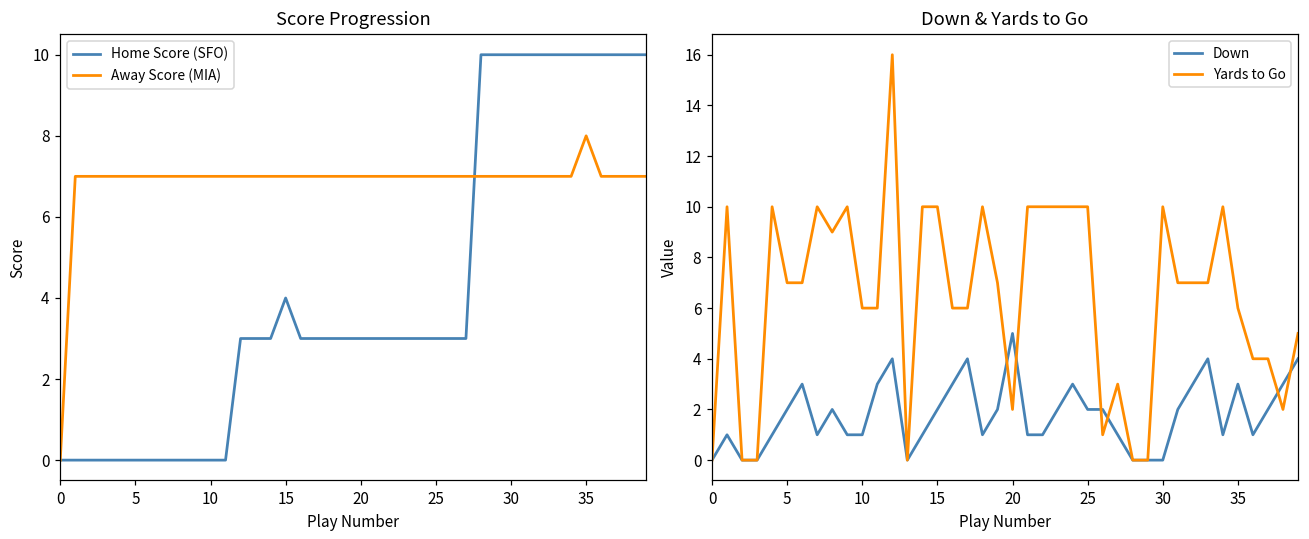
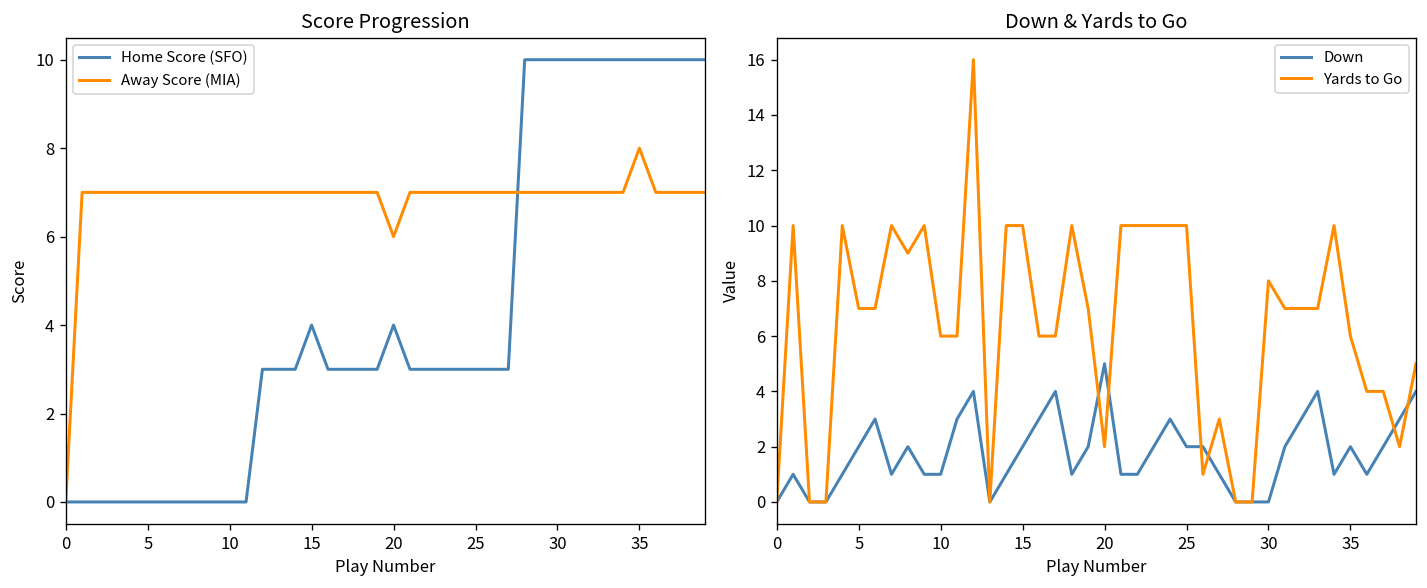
  {
    "Score Progression": {
      "Home Score (SFO)": {
        "5": 0,
        "10": 0,
        "15": 4,
-       "20": 3,
+       "20": 4,
        "25": 3,
        "30": 10,
        "35": 10
      },
      "Away Score (MIA)": {
        "5": 7,
        "10": 7,
        "15": 7,
-       "20": 7,
+       "20": 6,
        "25": 7,
        "30": 7,
        "35": 8
      }
    },
    "Down & Yards to Go": {
      "Down": {
        "5": 2,
        "10": 1,
        "15": 2,
        "20": 5,
        "25": 2,
        "30": 0,
-       "35": 3
+       "35": 2
      },
      "Yards to Go": {
        "5": 7,
        "10": 6,
        "15": 10,
        "20": 2,
        "25": 10,
-       "30": 10,
+       "30": 8,
        "35": 6
      }
    }
  }
